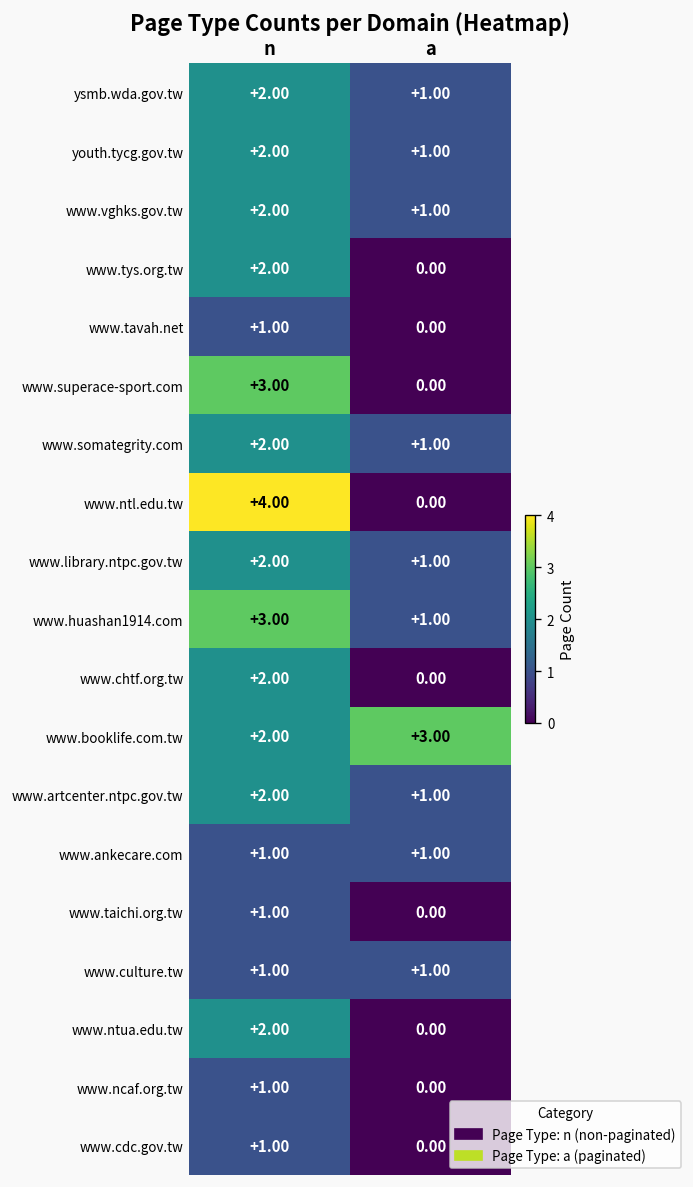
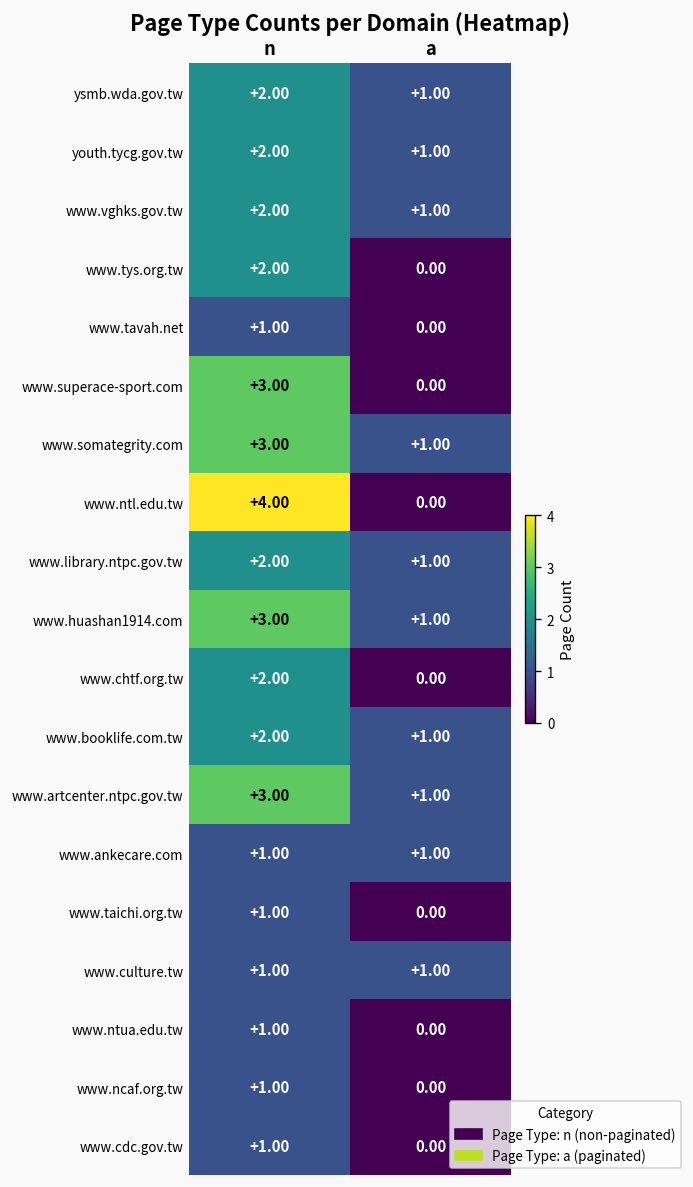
  {
    "ysmb.wda.gov.tw": {
      "n": "+2.00",
      "a": "+1.00"
    },
    "youth.tycg.gov.tw": {
      "n": "+2.00",
      "a": "+1.00"
    },
    "www.vghks.gov.tw": {
      "n": "+2.00",
      "a": "+1.00"
    },
    "www.tys.org.tw": {
      "n": "+2.00",
      "a": "0.00"
    },
    "www.tavah.net": {
      "n": "+1.00",
      "a": "0.00"
    },
    "www.superace-sport.com": {
      "n": "+3.00",
      "a": "0.00"
    },
    "www.somategrity.com": {
-     "n": "+2.00",
+     "n": "+3.00",
      "a": "+1.00"
    },
    "www.ntl.edu.tw": {
      "n": "+4.00",
      "a": "0.00"
    },
    "www.library.ntpc.gov.tw": {
      "n": "+2.00",
      "a": "+1.00"
    },
    "www.huashan1914.com": {
      "n": "+3.00",
      "a": "+1.00"
    },
    "www.chtf.org.tw": {
      "n": "+2.00",
      "a": "0.00"
    },
    "www.booklife.com.tw": {
      "n": "+2.00",
-     "a": "+3.00"
+     "a": "+1.00"
    },
    "www.artcenter.ntpc.gov.tw": {
-     "n": "+2.00",
+     "n": "+3.00",
      "a": "+1.00"
    },
    "www.ankecare.com": {
      "n": "+1.00",
      "a": "+1.00"
    },
    "www.taichi.org.tw": {
      "n": "+1.00",
      "a": "0.00"
    },
    "www.culture.tw": {
      "n": "+1.00",
      "a": "+1.00"
    },
    "www.ntua.edu.tw": {
-     "n": "+2.00",
+     "n": "+1.00",
      "a": "0.00"
    },
    "www.ncaf.org.tw": {
      "n": "+1.00",
      "a": "0.00"
    },
    "www.cdc.gov.tw": {
      "n": "+1.00",
      "a": "0.00"
    }
  }
